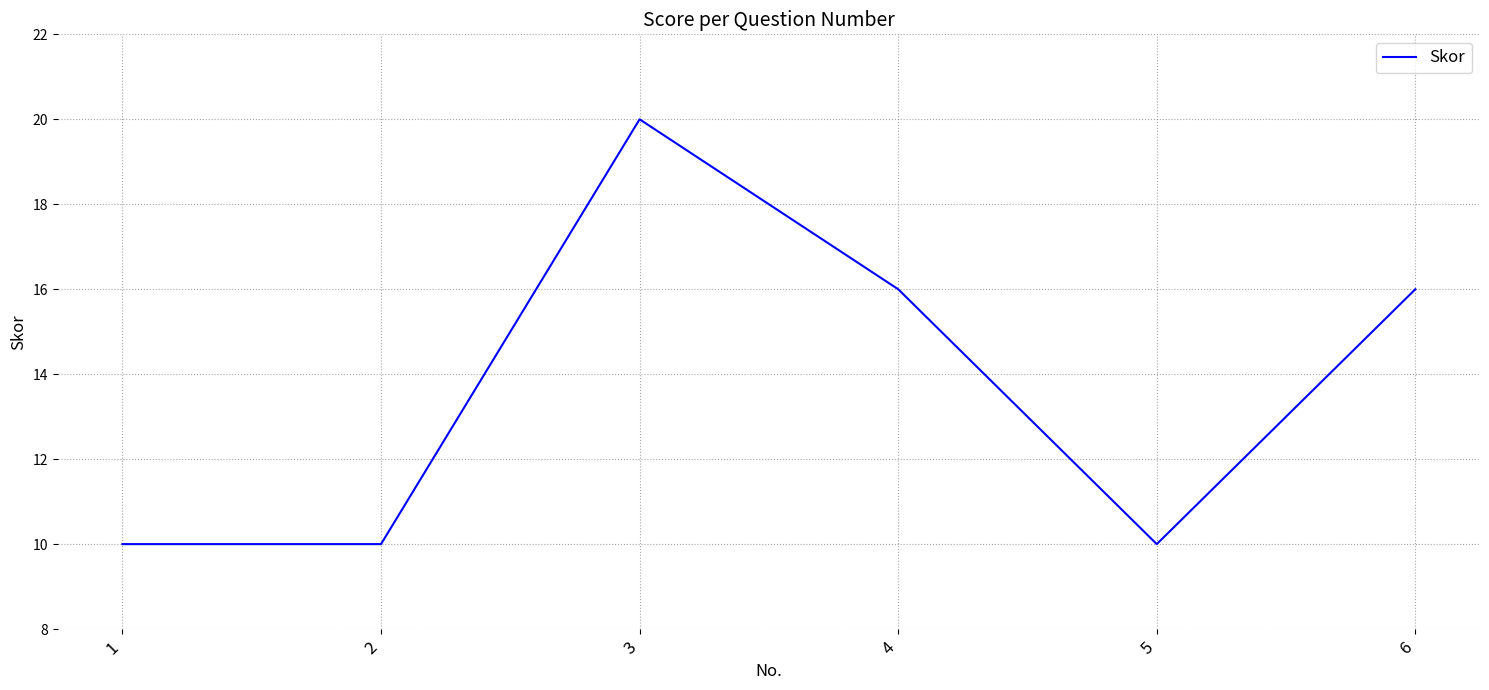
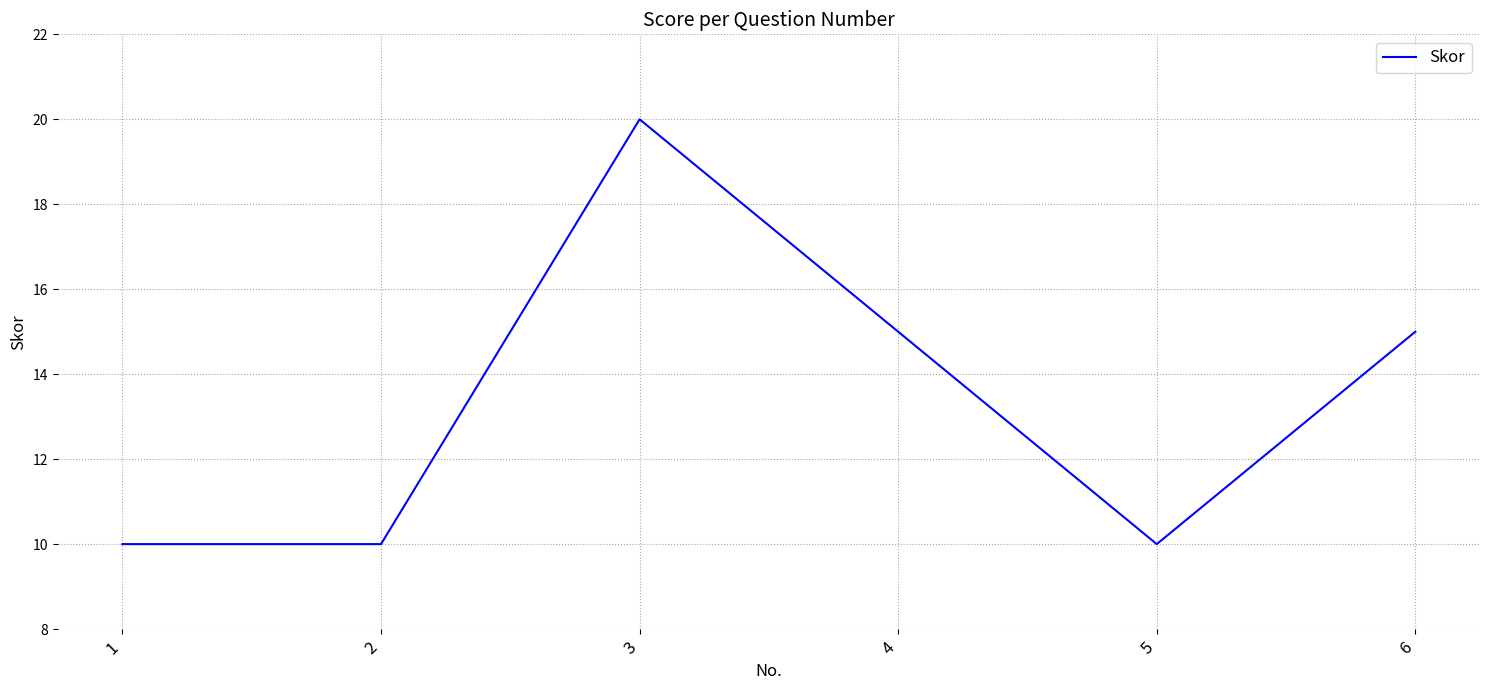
  {
    "1": 10,
    "2": 10,
    "3": 20,
-   "4": 16,
+   "4": 15,
    "5": 10,
-   "6": 16
+   "6": 15
  }
